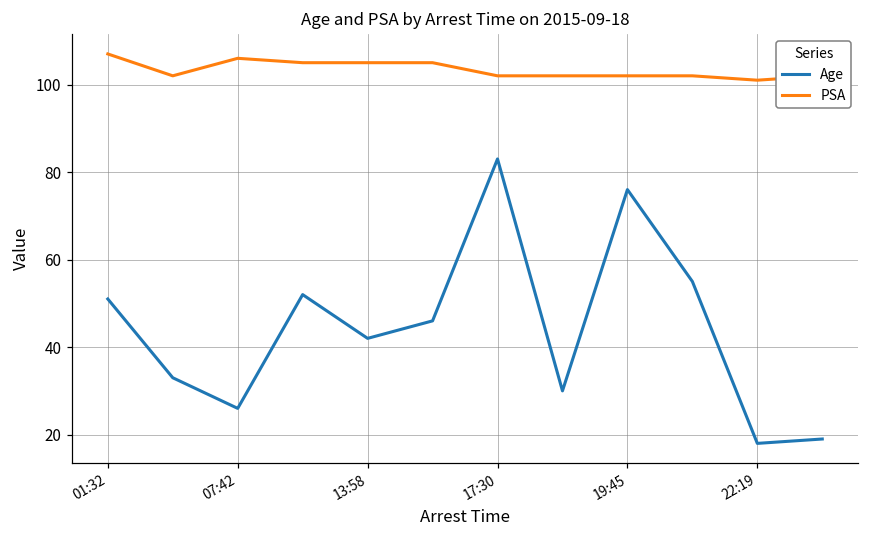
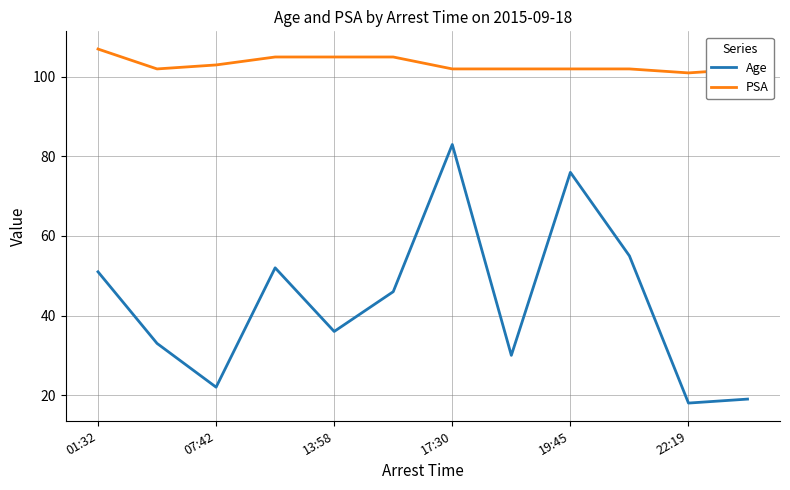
  {
    "Age": {
      "01:32": 51,
-     "07:42": 26,
-     "13:58": 42,
+     "07:42": 22,
+     "13:58": 36,
      "17:30": 83,
      "19:45": 76,
      "22:19": 18
    },
    "PSA": {
      "01:32": 107,
-     "07:42": 106,
+     "07:42": 103,
      "13:58": 105,
      "17:30": 102,
      "19:45": 102,
      "22:19": 101
    }
  }
